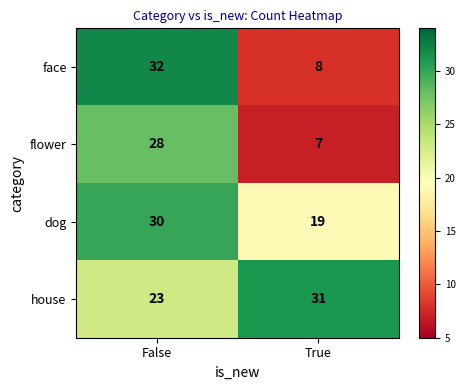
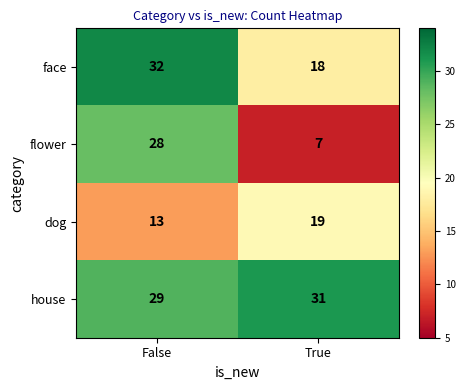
  {
    "face": {
      "False": 32,
-     "True": 8
+     "True": 18
    },
    "flower": {
      "False": 28,
      "True": 7
    },
    "dog": {
-     "False": 30,
+     "False": 13,
      "True": 19
    },
    "house": {
-     "False": 23,
+     "False": 29,
      "True": 31
    }
  }
